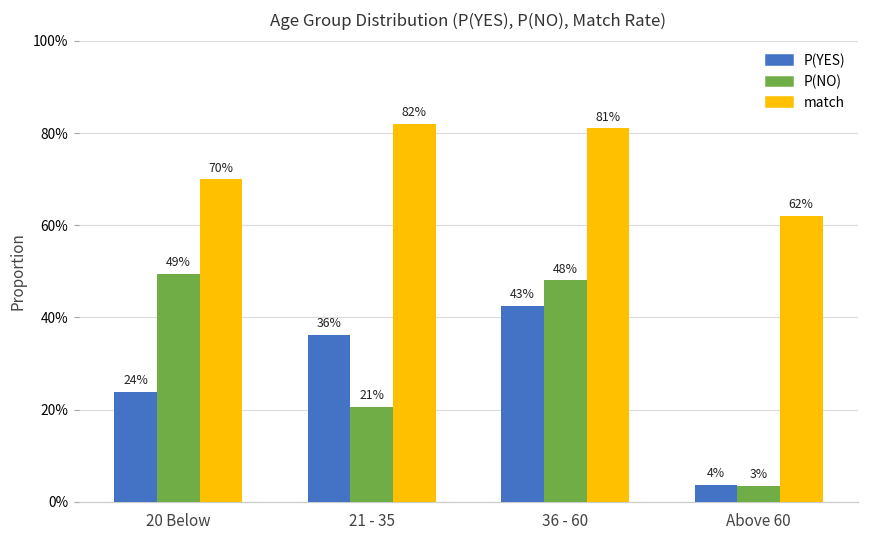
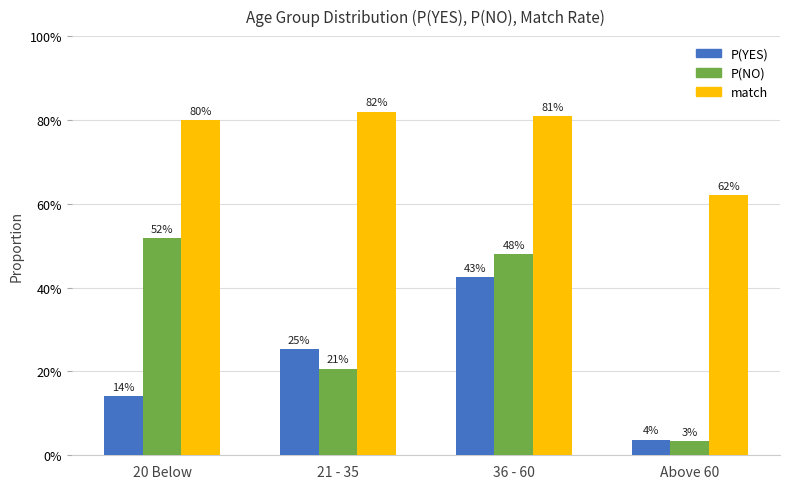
  {
    "P(YES)": {
-     "20 Below": "24%",
-     "21 - 35": "36%",
+     "20 Below": "14%",
+     "21 - 35": "25%",
      "36 - 60": "43%",
      "Above 60": "4%"
    },
    "P(NO)": {
-     "20 Below": "49%",
+     "20 Below": "52%",
      "21 - 35": "21%",
      "36 - 60": "48%",
      "Above 60": "3%"
    },
    "match": {
-     "20 Below": "70%",
+     "20 Below": "80%",
      "21 - 35": "82%",
      "36 - 60": "81%",
      "Above 60": "62%"
    }
  }
